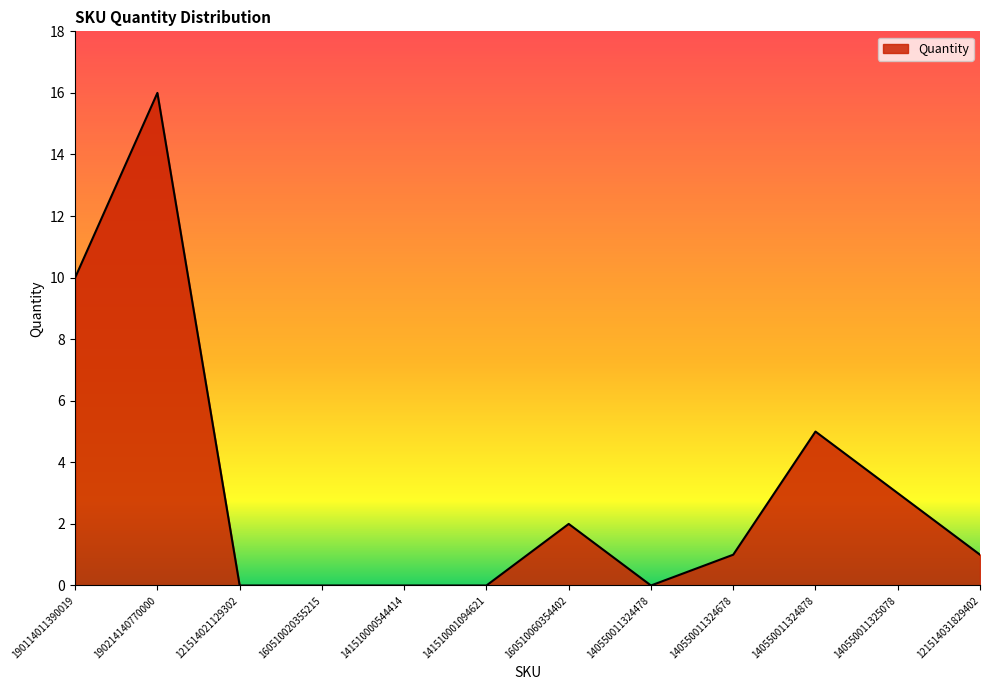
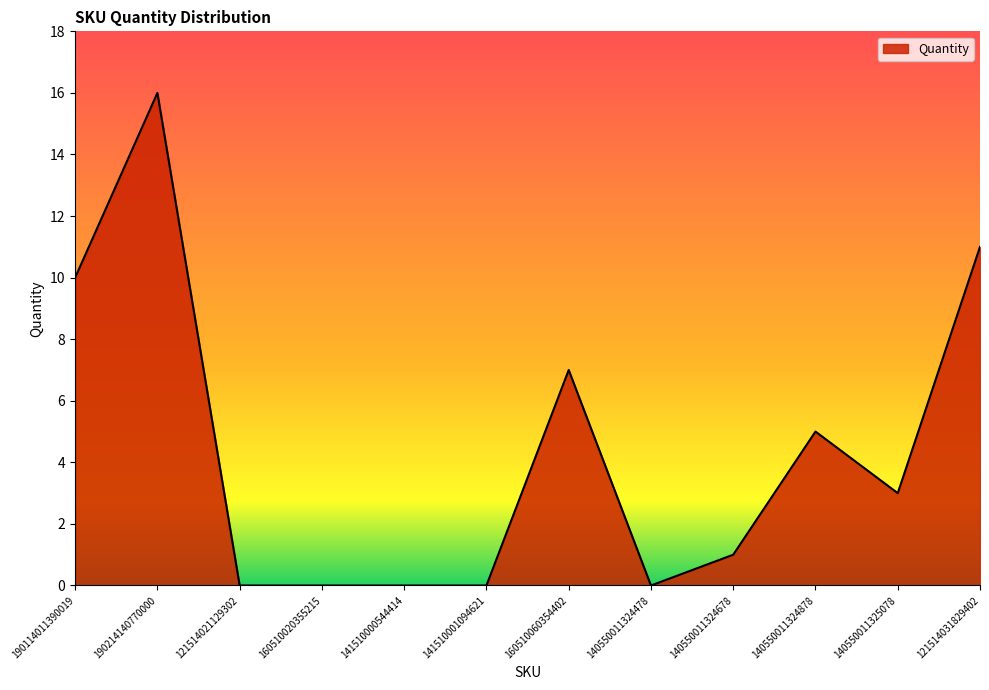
  {
    "190114011390019": 10,
    "190214140770000": 16,
    "121514021129302": 0,
    "160510020355215": 0,
    "141510000544414": 0,
    "141510001094621": 0,
-   "160510060354402": 2,
+   "160510060354402": 7,
    "140550011324478": 0,
    "140550011324678": 1,
    "140550011324878": 5,
    "140550011325078": 3,
-   "121514031829402": 1
+   "121514031829402": 11
  }
